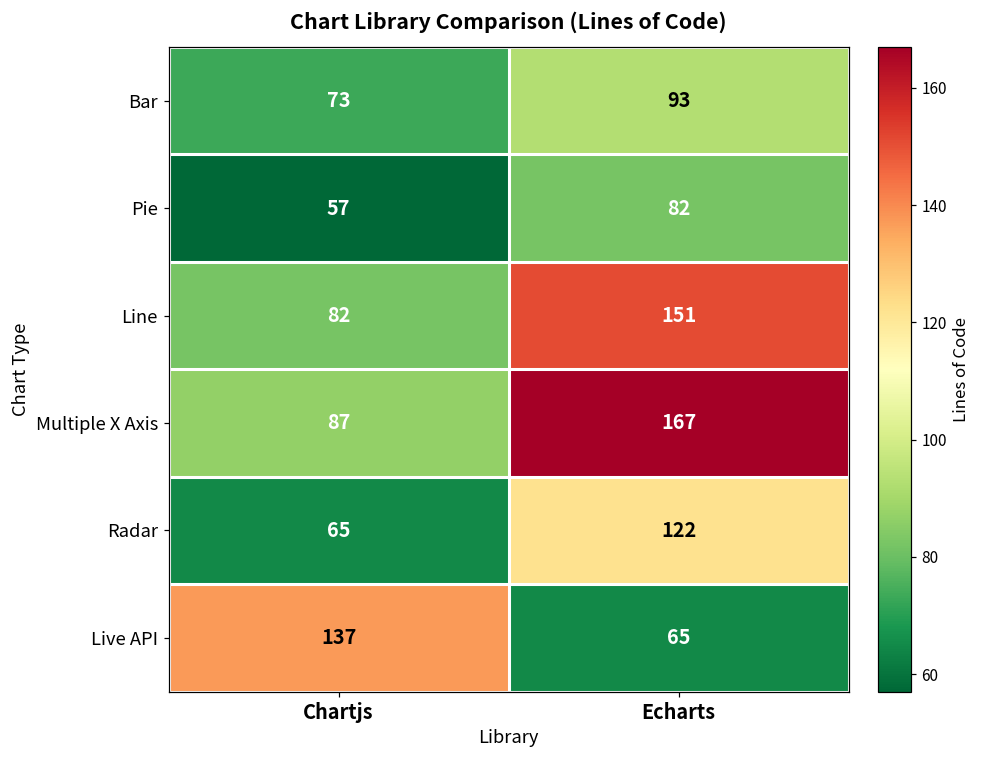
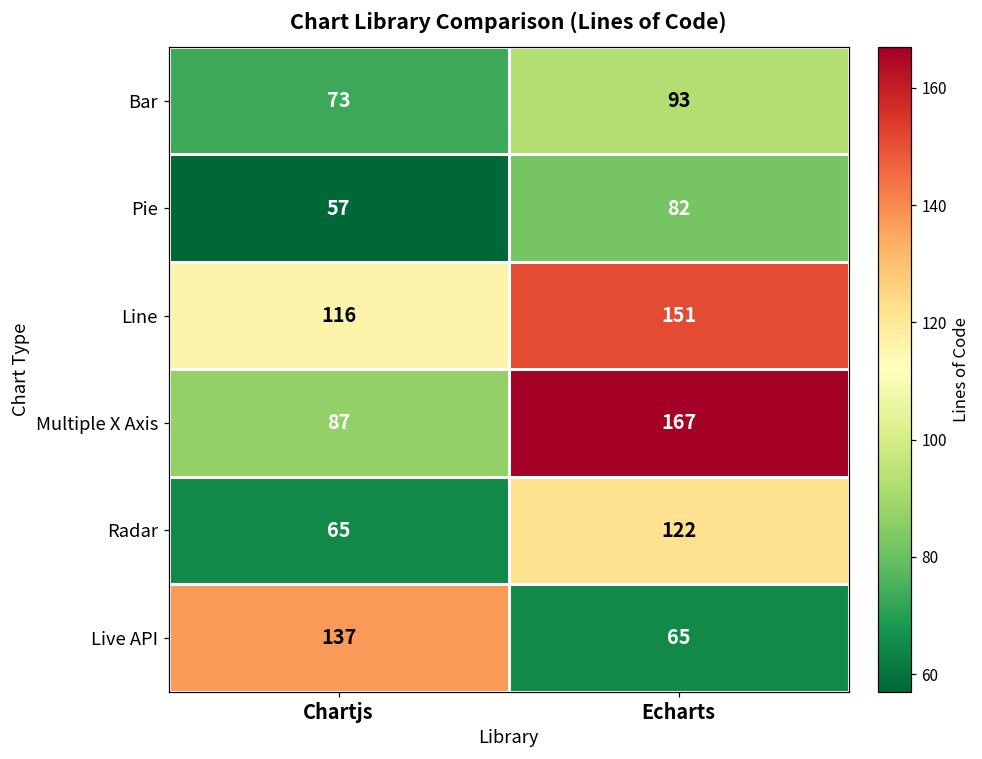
  {
    "Bar": {
      "Chartjs": 73,
      "Echarts": 93
    },
    "Pie": {
      "Chartjs": 57,
      "Echarts": 82
    },
    "Line": {
-     "Chartjs": 82,
+     "Chartjs": 116,
      "Echarts": 151
    },
    "Multiple X Axis": {
      "Chartjs": 87,
      "Echarts": 167
    },
    "Radar": {
      "Chartjs": 65,
      "Echarts": 122
    },
    "Live API": {
      "Chartjs": 137,
      "Echarts": 65
    }
  }
